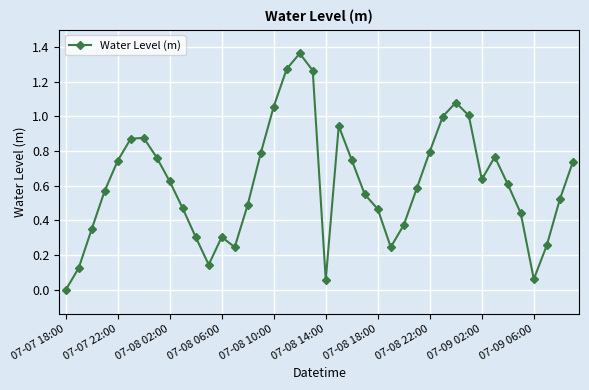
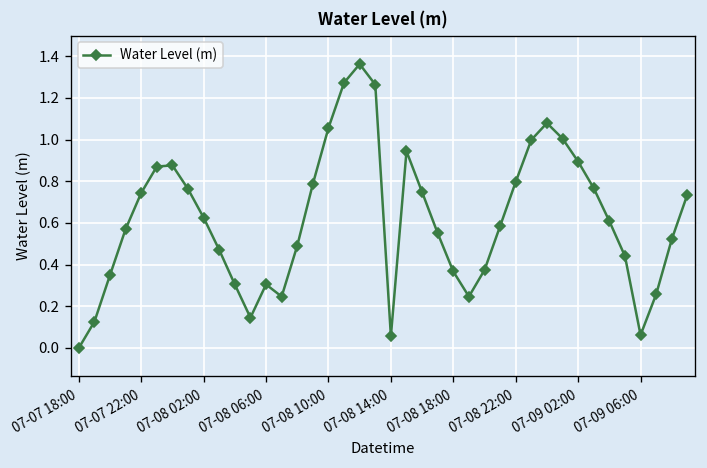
  {
    "07-07 18:00": 0.00,
    "07-07 22:00": 0.74,
    "07-08 02:00": 0.63,
    "07-08 06:00": 0.30,
    "07-08 10:00": 1.06,
    "07-08 14:00": 0.06,
-   "07-08 18:00": 0.47,
+   "07-08 18:00": 0.37,
    "07-08 22:00": 0.80,
-   "07-09 02:00": 0.64,
+   "07-09 02:00": 0.89,
    "07-09 06:00": 0.06
  }
